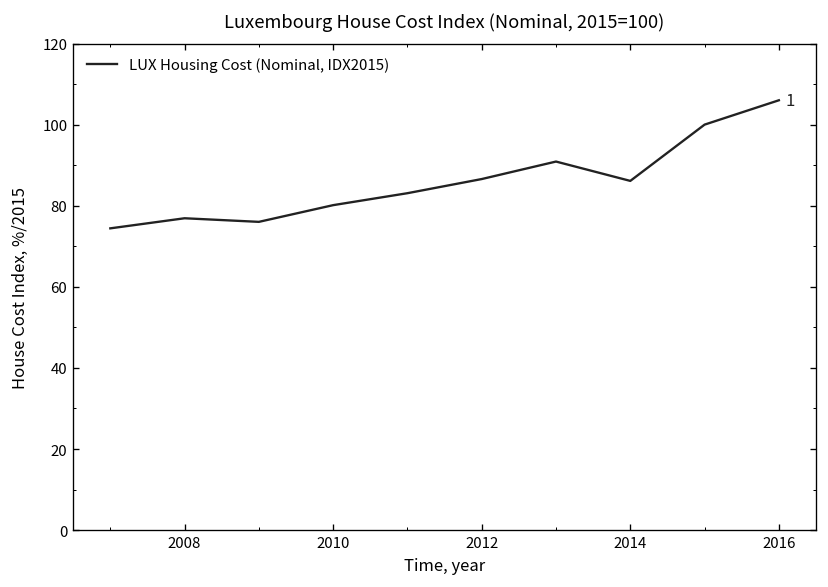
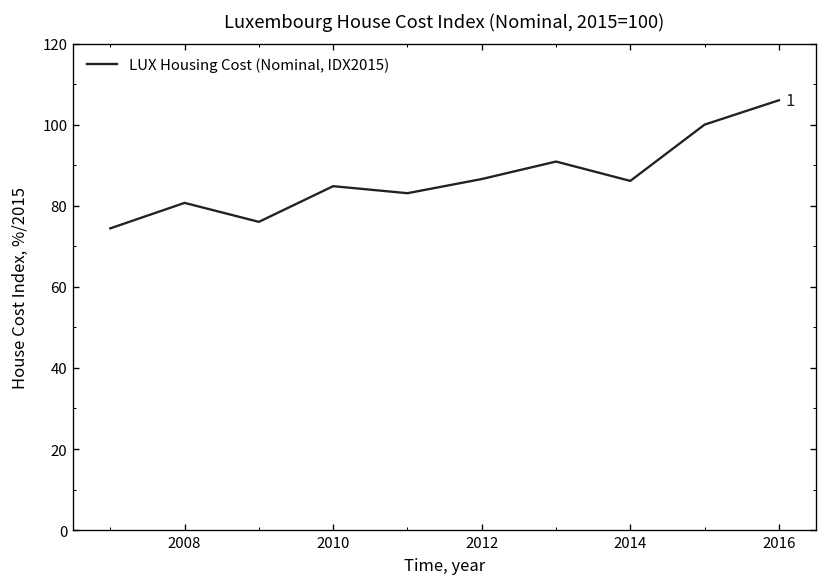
  {
-   "2008": 77,
-   "2010": 80,
+   "2008": 81,
+   "2010": 85,
    "2012": 87,
    "2014": 86
  }
